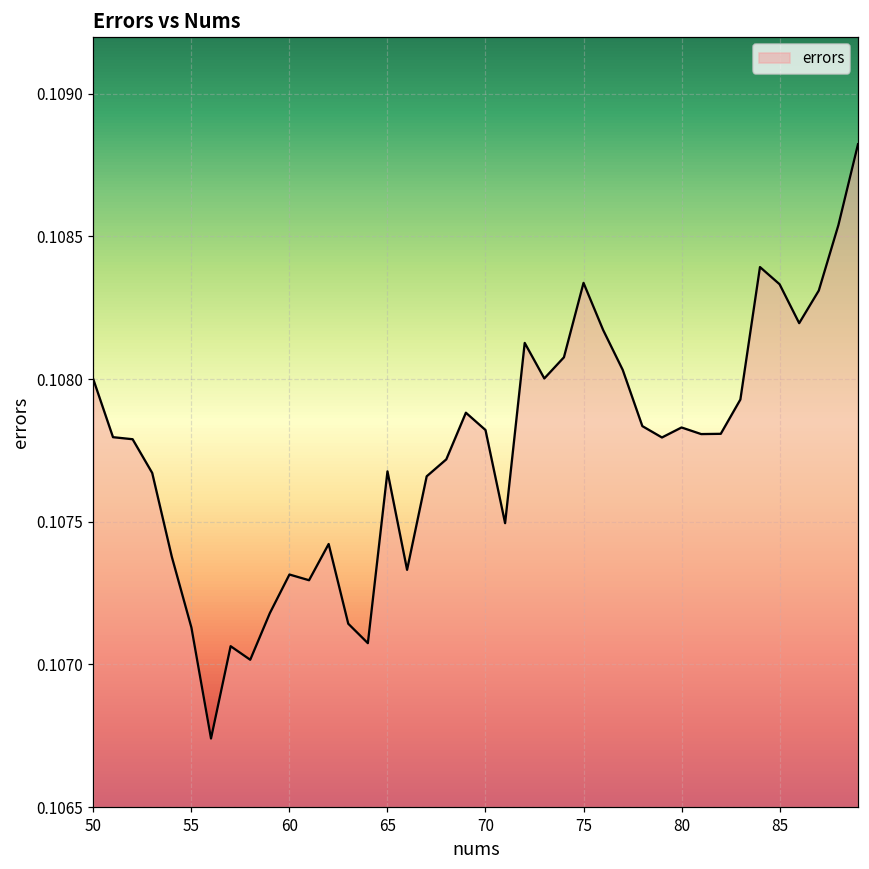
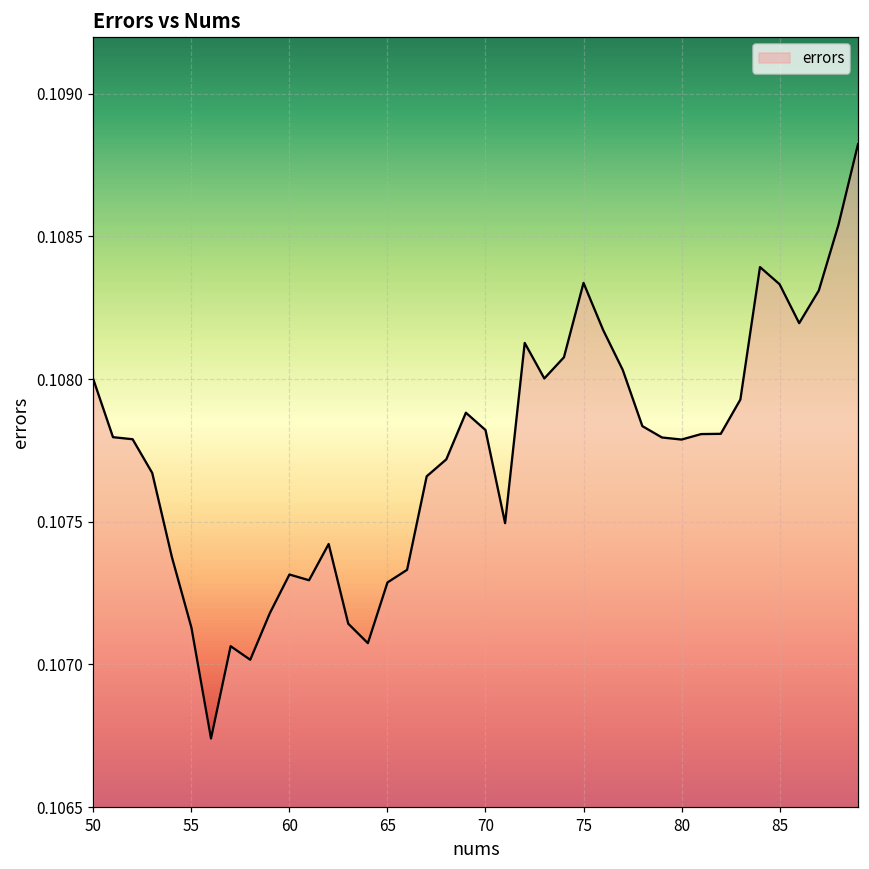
  {
    "50": 0.10800,
    "55": 0.10713,
    "60": 0.10732,
-   "65": 0.10768,
+   "65": 0.10729,
    "70": 0.10782,
    "75": 0.10834,
-   "80": 0.10783,
+   "80": 0.10779,
    "85": 0.10833
  }
